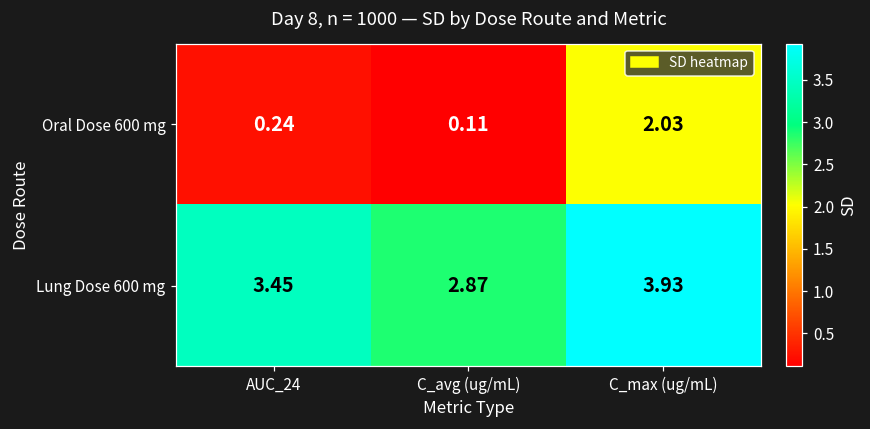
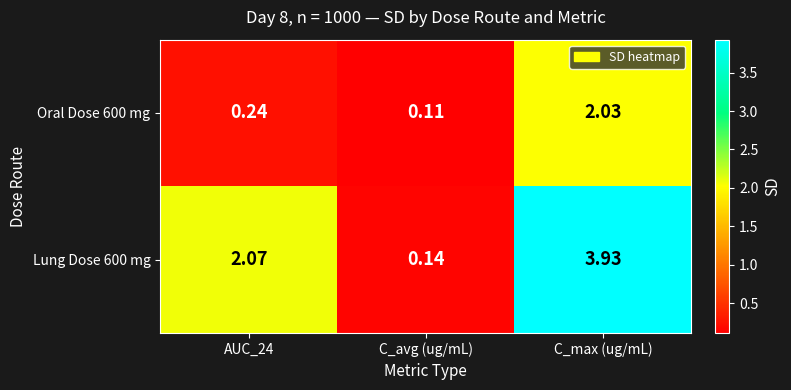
  {
    "Oral Dose 600 mg": {
      "AUC_24": 0.24,
      "C_avg (ug/mL)": 0.11,
      "C_max (ug/mL)": 2.03
    },
    "Lung Dose 600 mg": {
-     "AUC_24": 3.45,
-     "C_avg (ug/mL)": 2.87,
+     "AUC_24": 2.07,
+     "C_avg (ug/mL)": 0.14,
      "C_max (ug/mL)": 3.93
    }
  }
